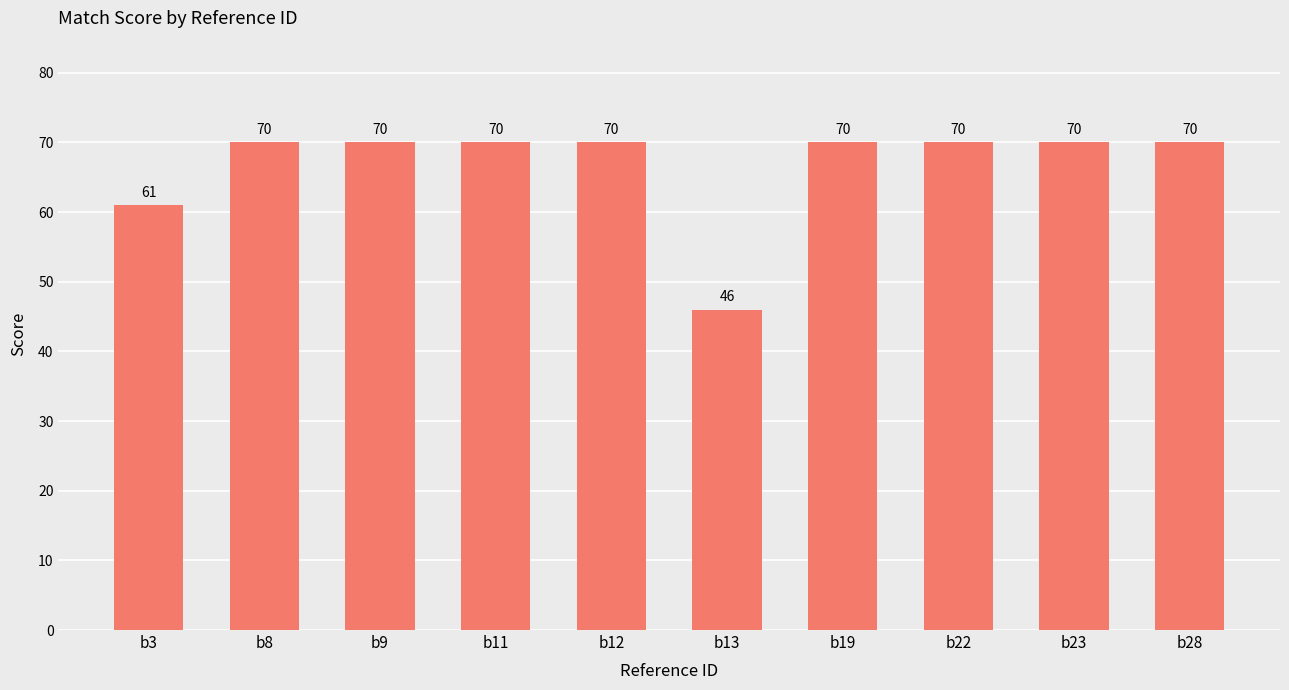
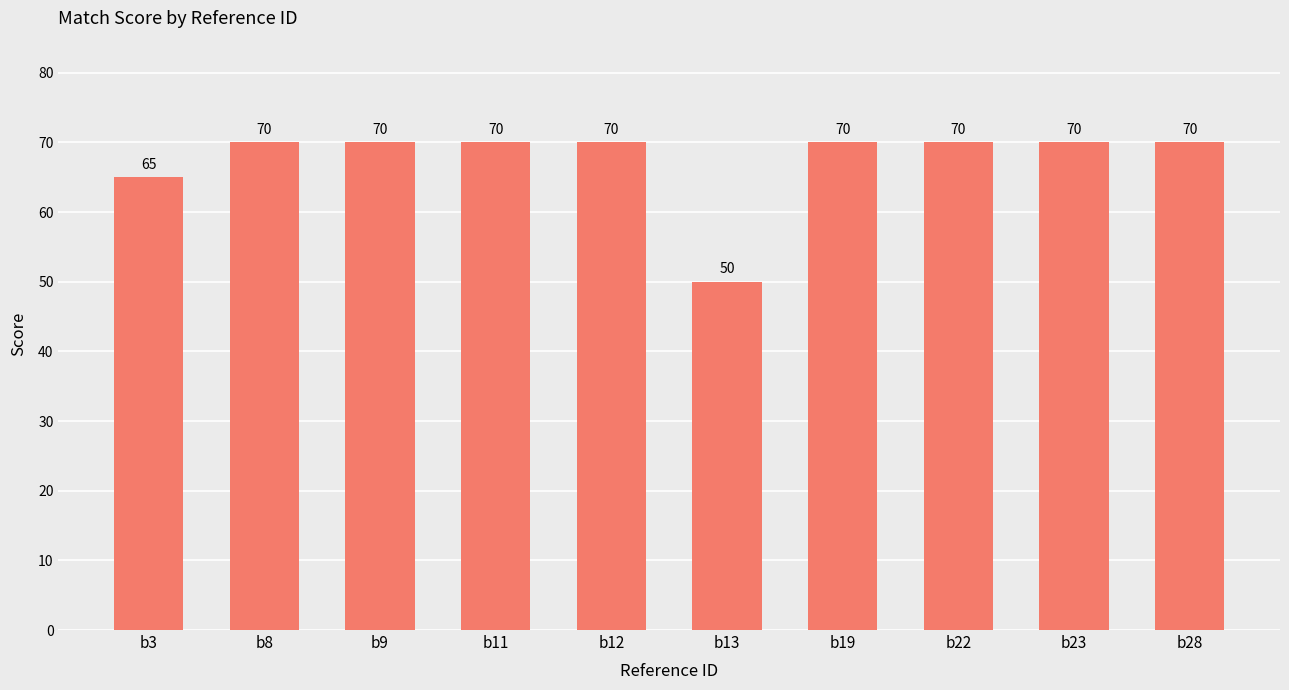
  {
-   "b3": 61,
+   "b3": 65,
    "b8": 70,
    "b9": 70,
    "b11": 70,
    "b12": 70,
-   "b13": 46,
+   "b13": 50,
    "b19": 70,
    "b22": 70,
    "b23": 70,
    "b28": 70
  }
